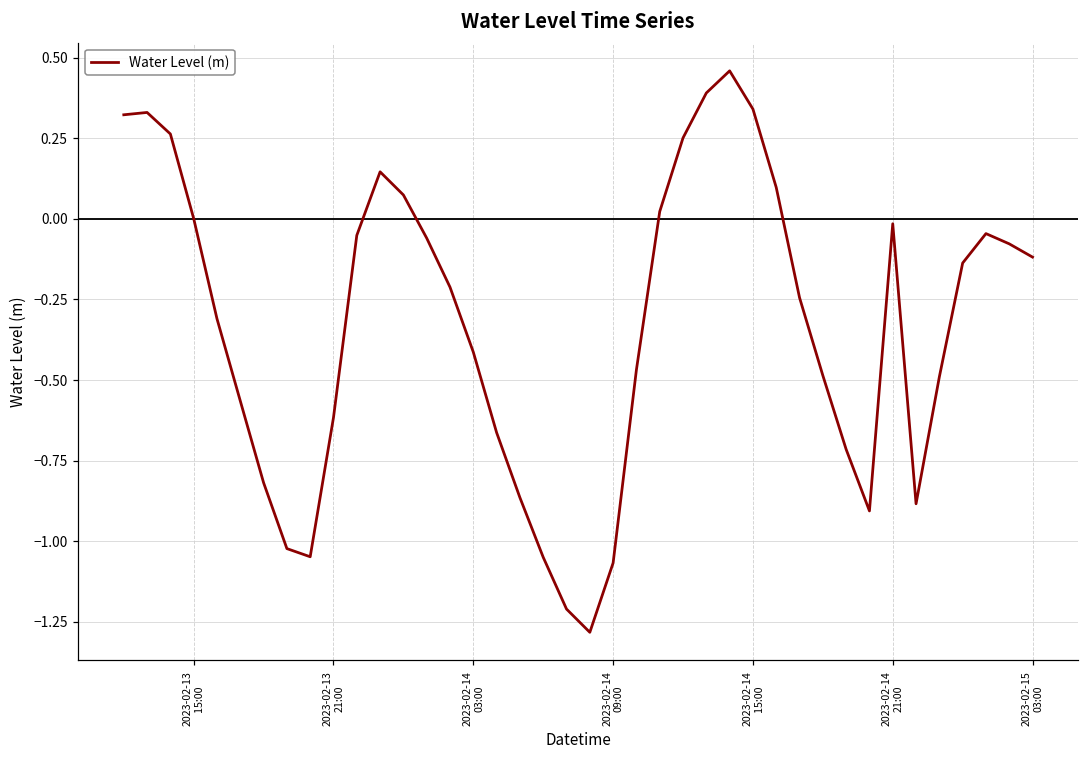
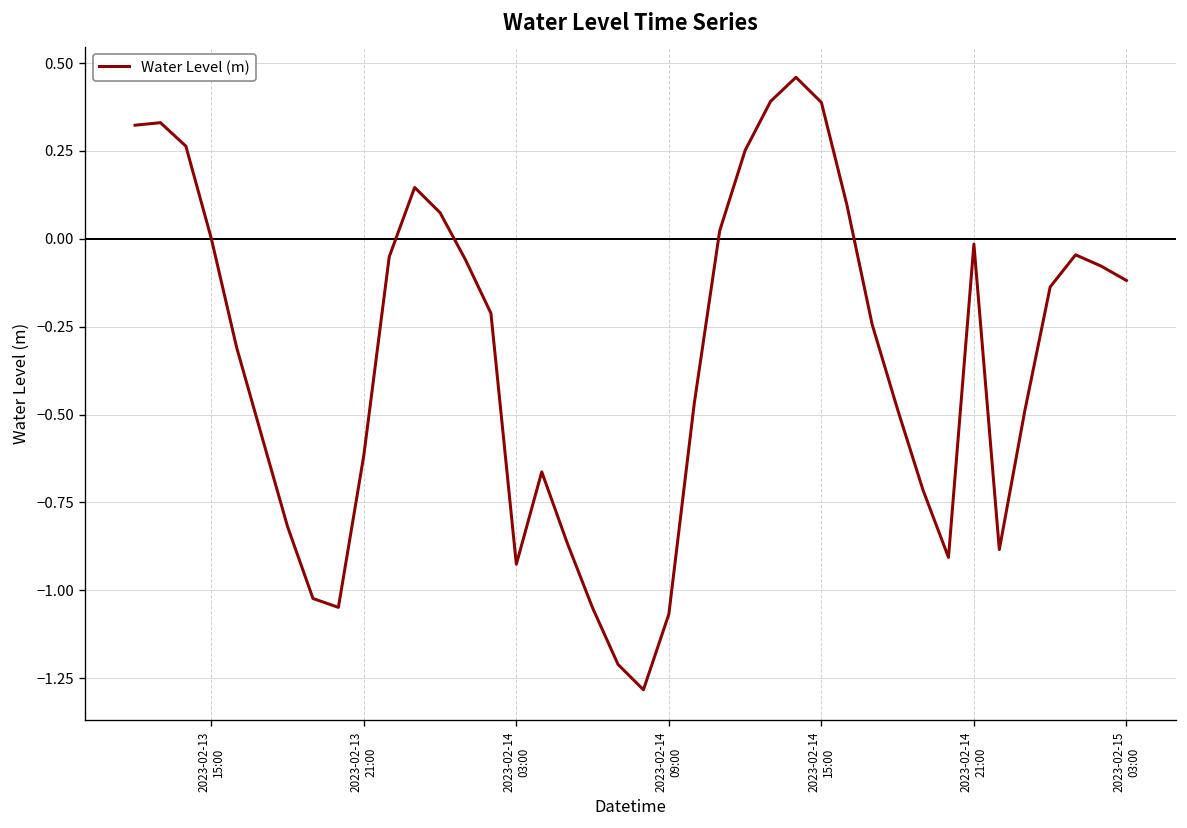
  {
    "2023-02-13 15:00": 0.00,
    "2023-02-13 21:00": -0.62,
-   "2023-02-14 03:00": -0.41,
+   "2023-02-14 03:00": -0.93,
    "2023-02-14 09:00": -1.07,
-   "2023-02-14 15:00": 0.34,
+   "2023-02-14 15:00": 0.39,
    "2023-02-14 21:00": -0.01,
    "2023-02-15 03:00": -0.12
  }
